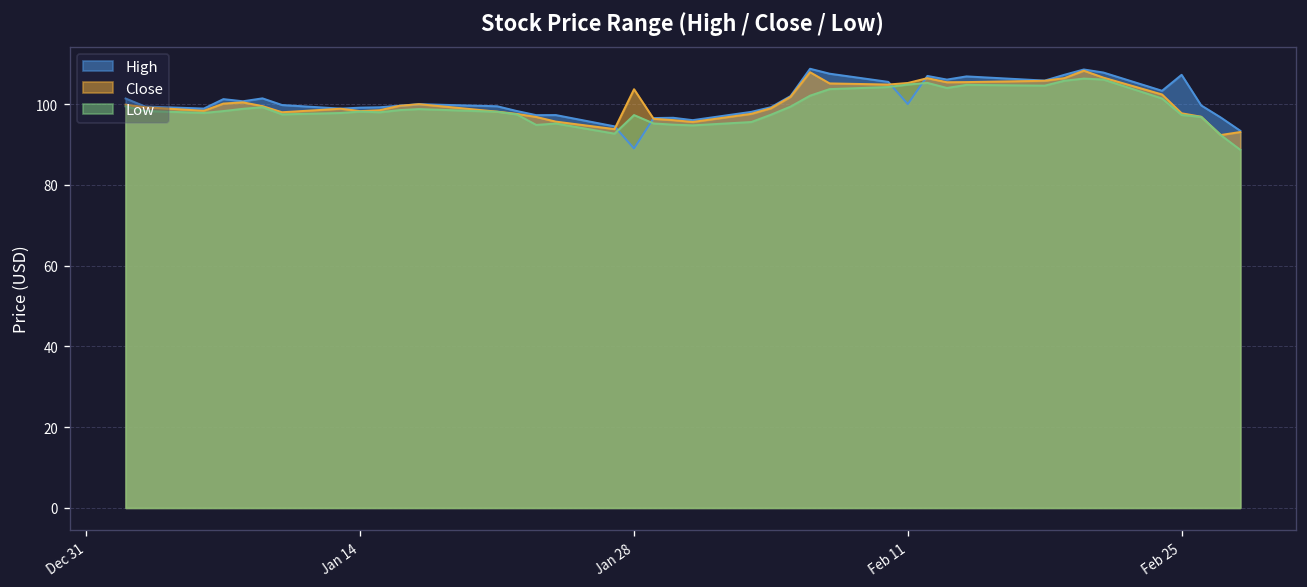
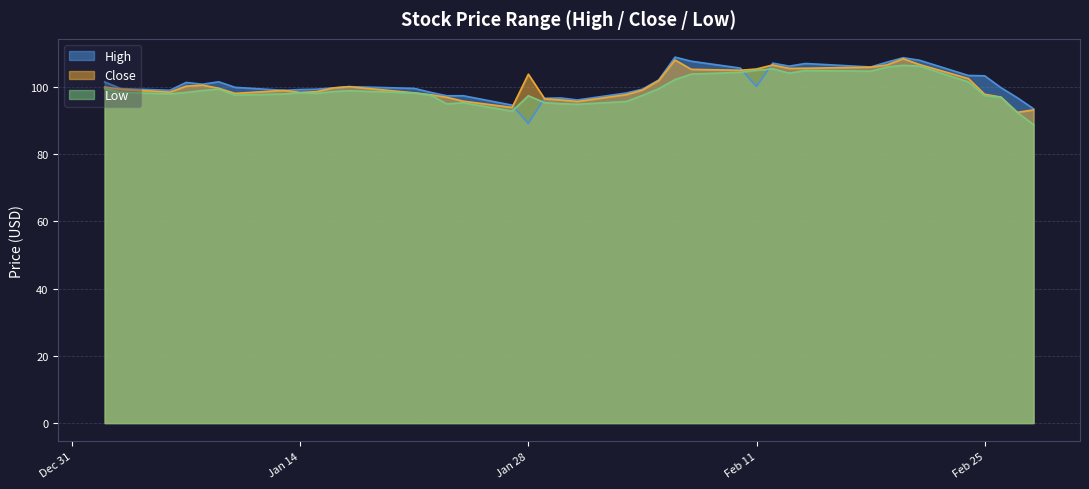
  {
    "High": {
      "Jan 14": 99,
      "Jan 28": 89,
      "Feb 11": 100,
-     "Feb 25": 107
+     "Feb 25": 103
    },
    "Close": {
      "Jan 28": 104
    },
    "Low": {
      "Jan 28": 97
    }
  }
